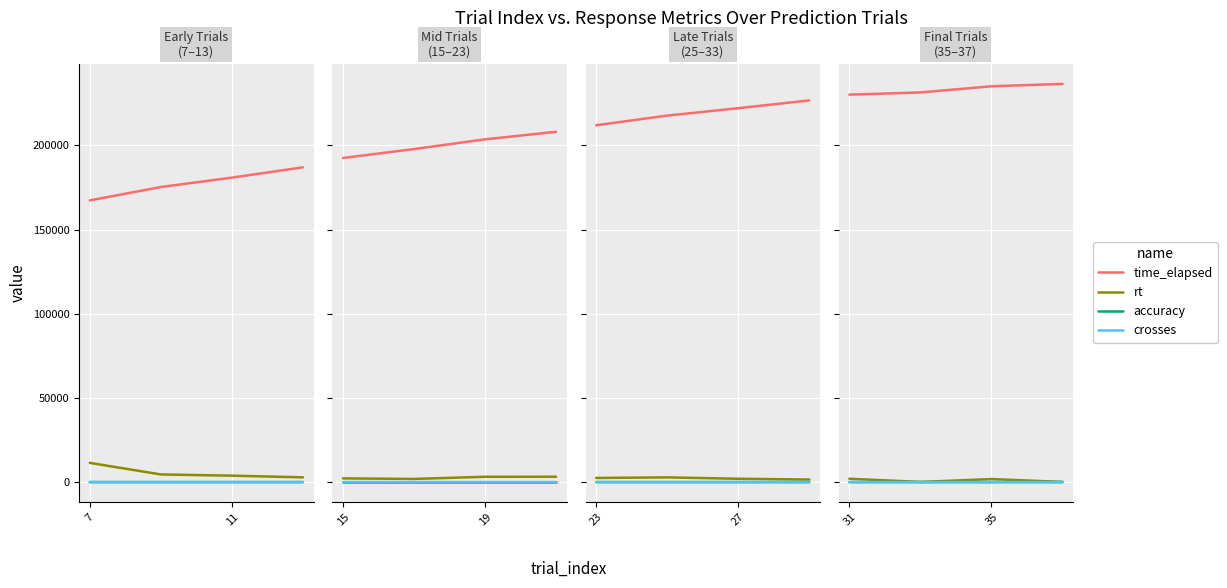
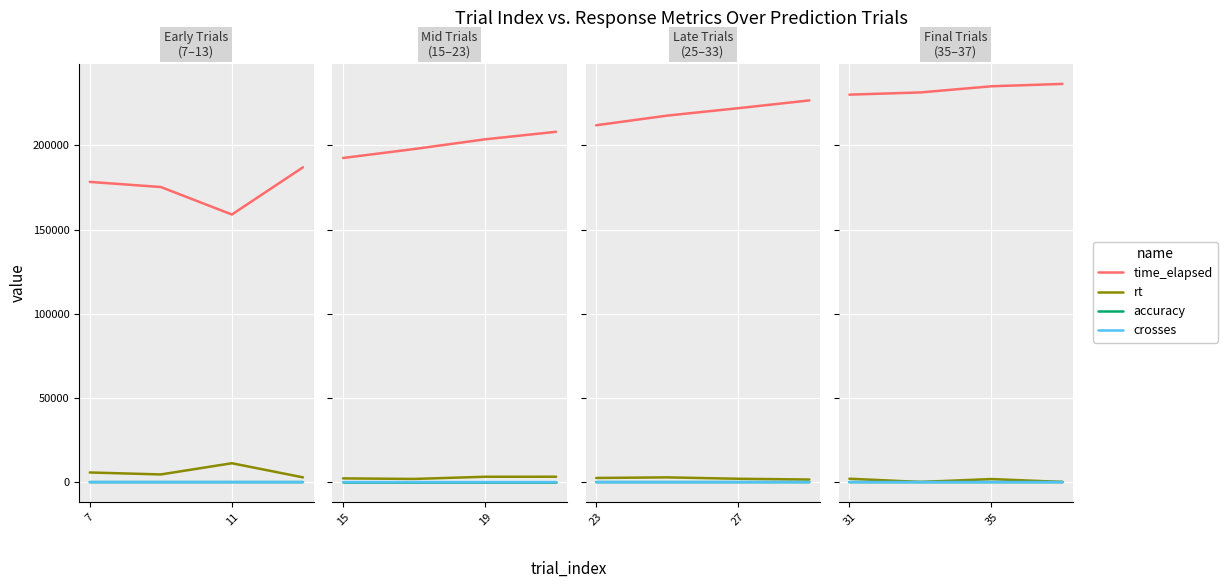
  {
    "Early Trials (7–13)": {
      "time_elapsed": {
-       "7": 167000,
-       "11": 181000
+       "7": 178000,
+       "11": 159000
      },
      "rt": {
-       "7": 11000,
-       "11": 4000
+       "7": 6000,
+       "11": 11000
      },
      "crosses": {
        "7": 0,
        "11": 0
      }
    }
  }
